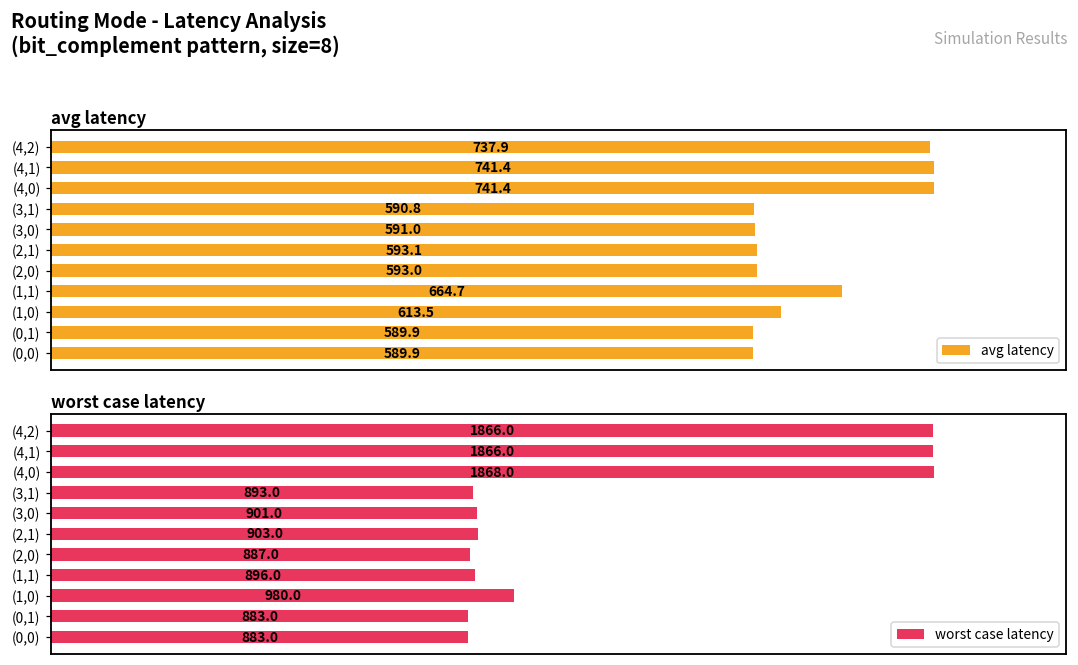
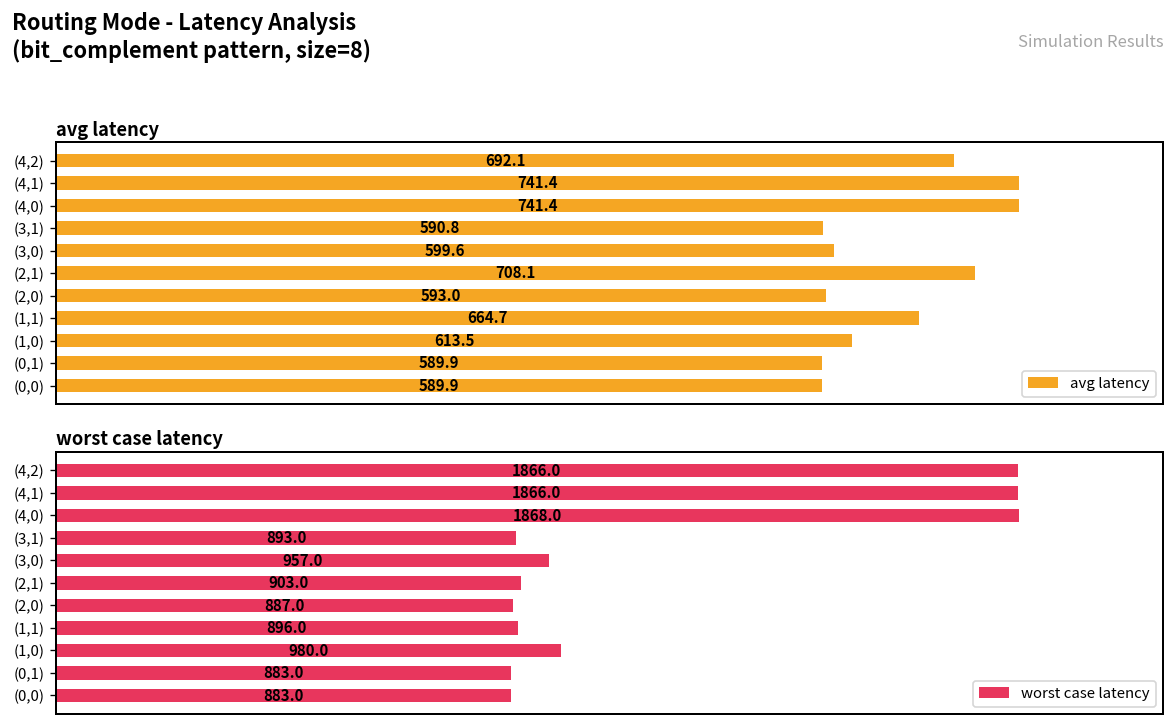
  {
    "avg latency": {
-     "(4,2)": 737.9,
-     "(3,0)": 591.0,
-     "(2,1)": 593.1
+     "(4,2)": 692.1,
+     "(3,0)": 599.6,
+     "(2,1)": 708.1
    },
    "worst case latency": {
-     "(3,0)": 901.0
+     "(3,0)": 957.0
    }
  }
